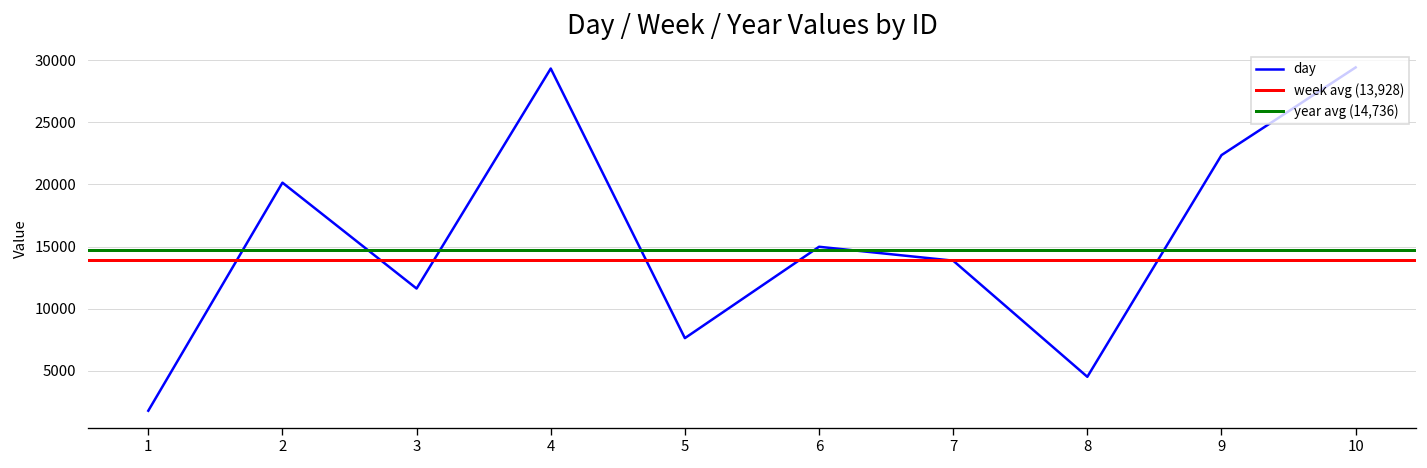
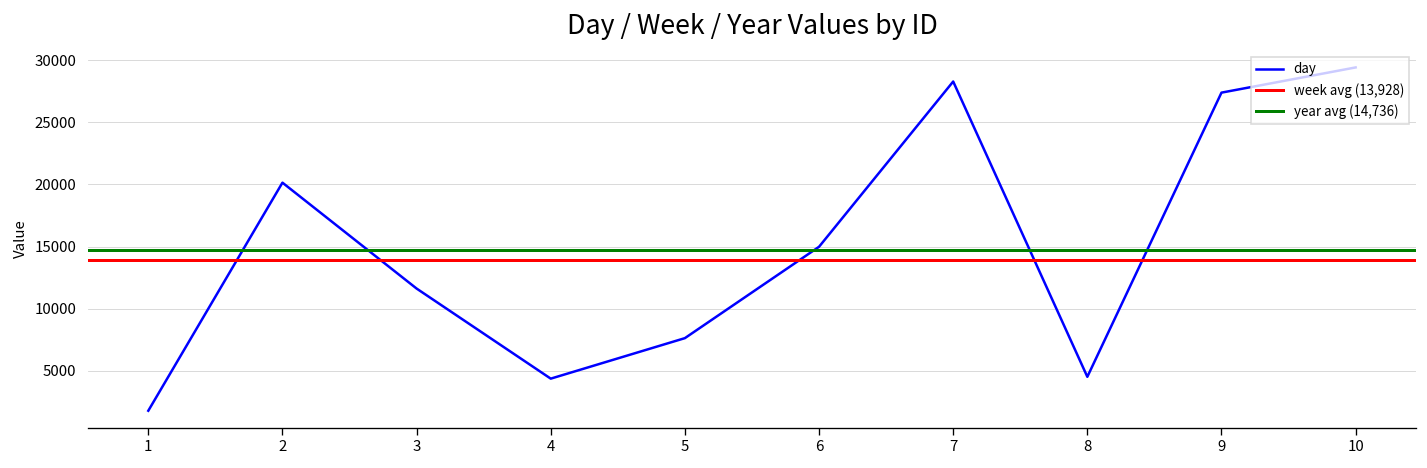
  {
    "1": 1800,
    "2": 20100,
    "3": 11600,
-   "4": 29300,
+   "4": 4400,
    "5": 7600,
    "6": 15000,
-   "7": 13900,
+   "7": 28300,
    "8": 4500,
-   "9": 22400
+   "9": 27400
  }
